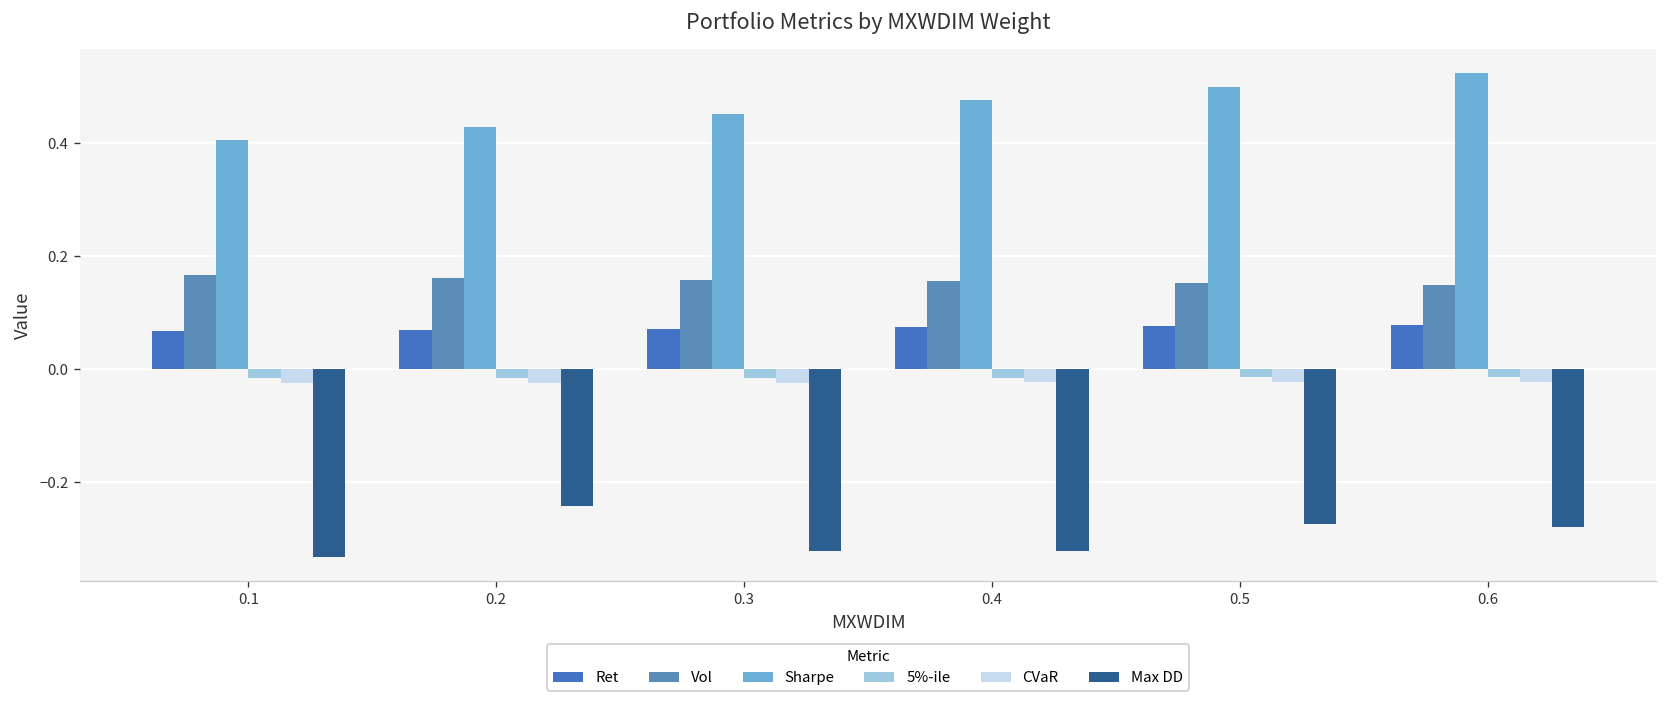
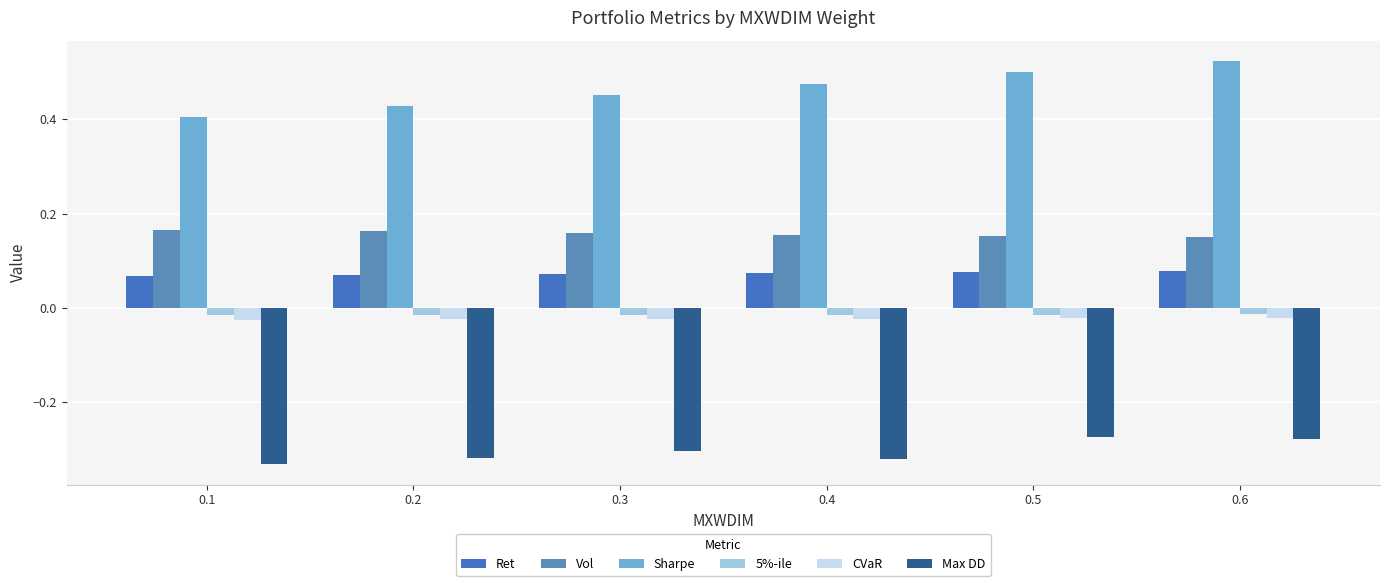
  {
    "Max DD": {
      "0.1": -0.33,
-     "0.2": -0.24,
-     "0.3": -0.32,
+     "0.2": -0.32,
+     "0.3": -0.30,
      "0.4": -0.32,
      "0.5": -0.27,
      "0.6": -0.28
    }
  }
